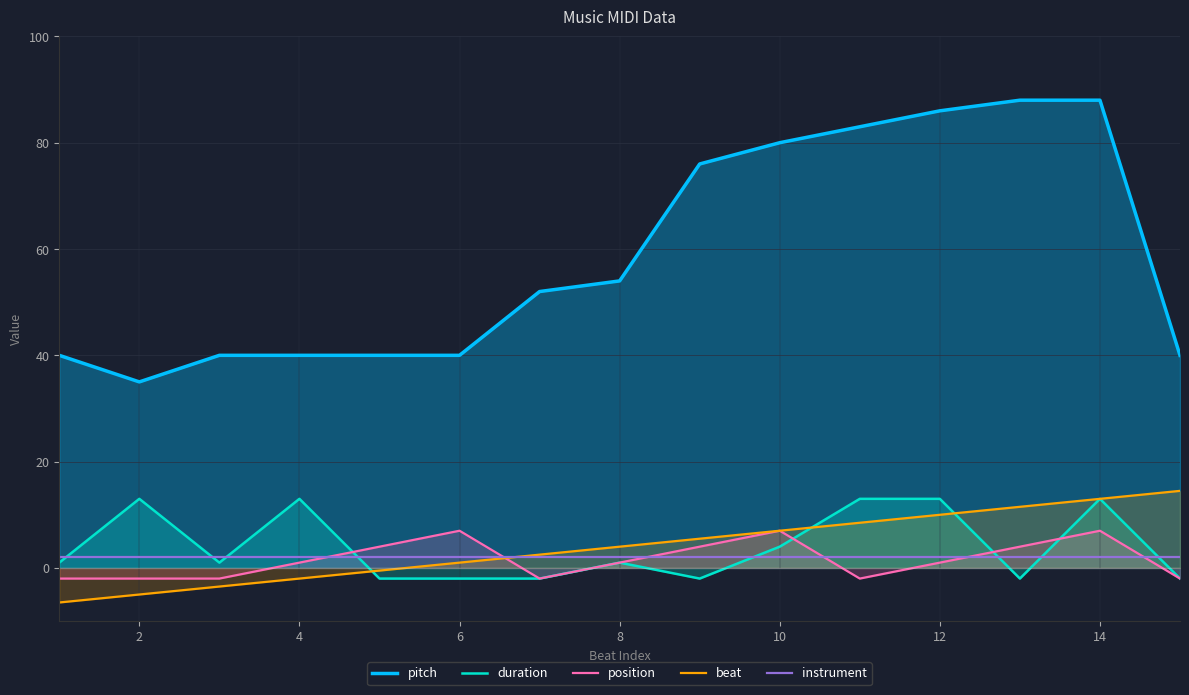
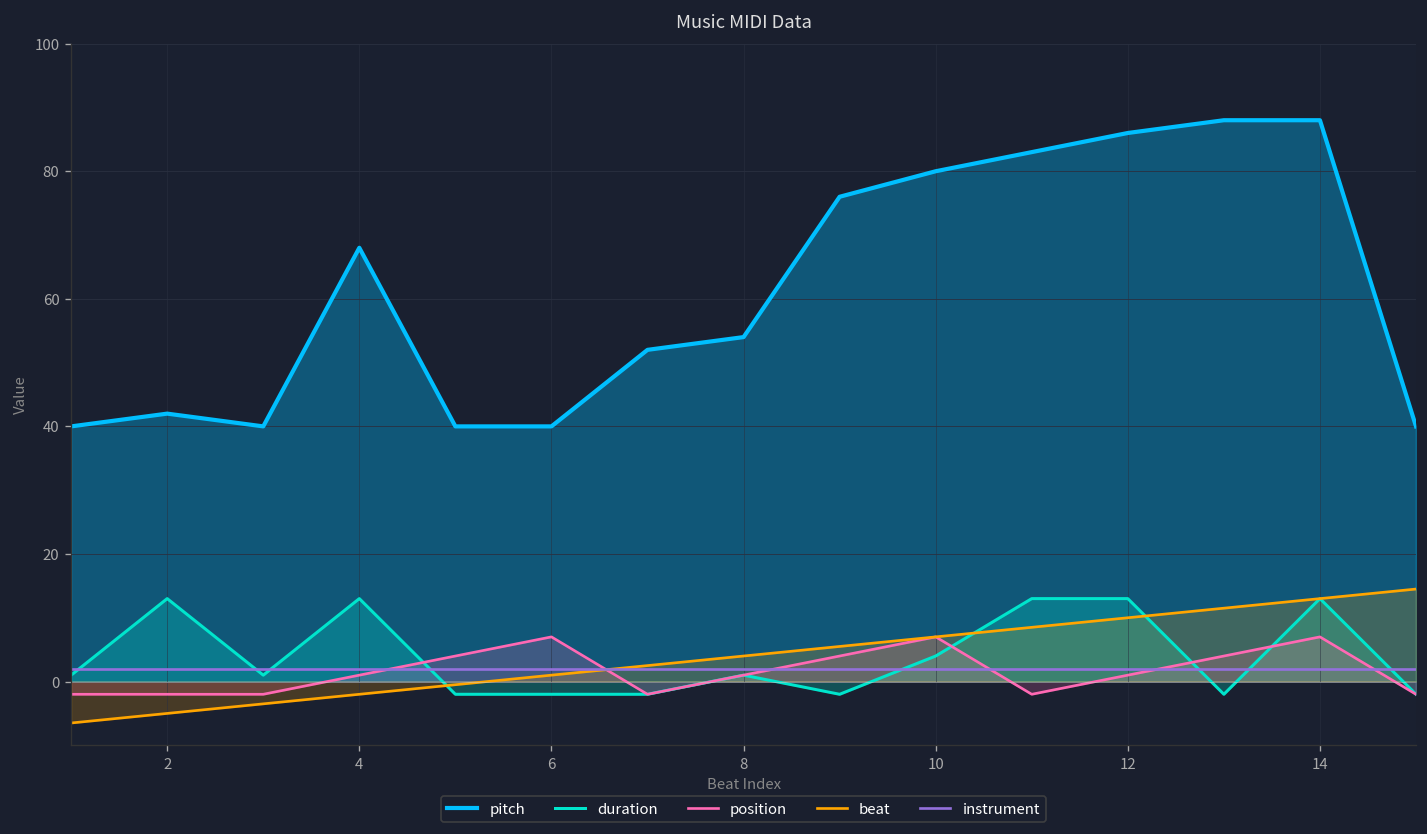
  {
    "pitch": {
-     "2": 35,
-     "4": 40,
+     "2": 42,
+     "4": 68,
      "6": 40,
      "8": 54,
      "10": 80,
      "12": 86,
      "14": 88
    },
    "instrument": {
      "2": 2,
      "4": 2,
      "6": 2,
      "8": 2,
      "10": 2,
      "12": 2,
      "14": 2
    }
  }
